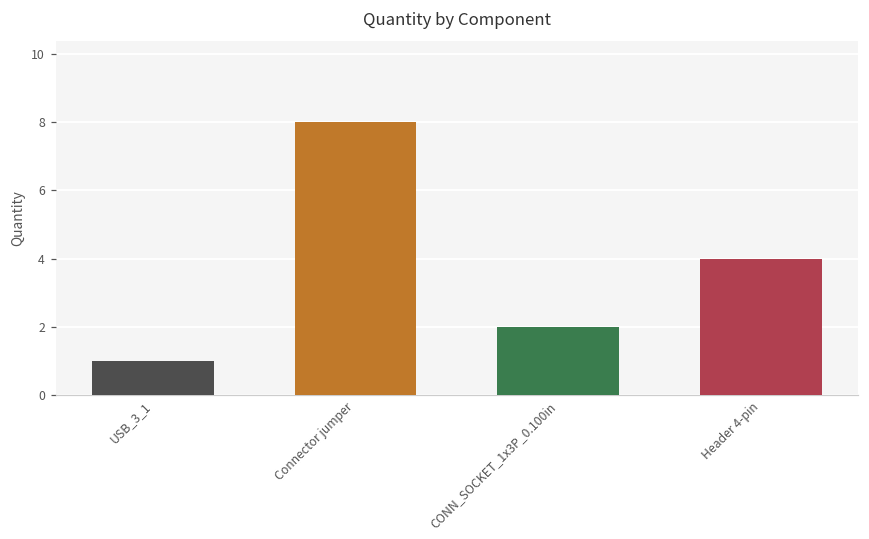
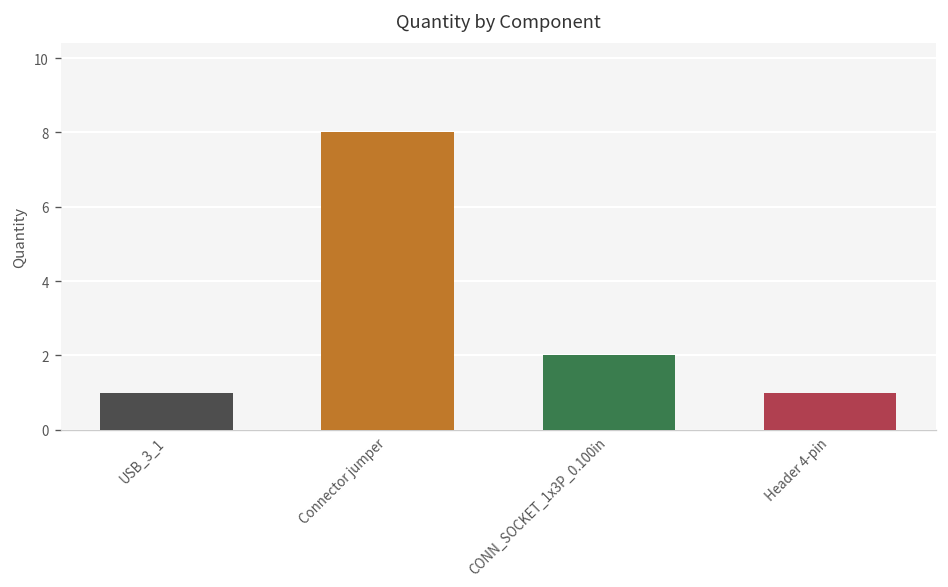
  {
    "USB_3_1": 1,
    "Connector jumper": 8,
    "CONN_SOCKET_1x3P_0.100in": 2,
-   "Header 4-pin": 4
+   "Header 4-pin": 1
  }
